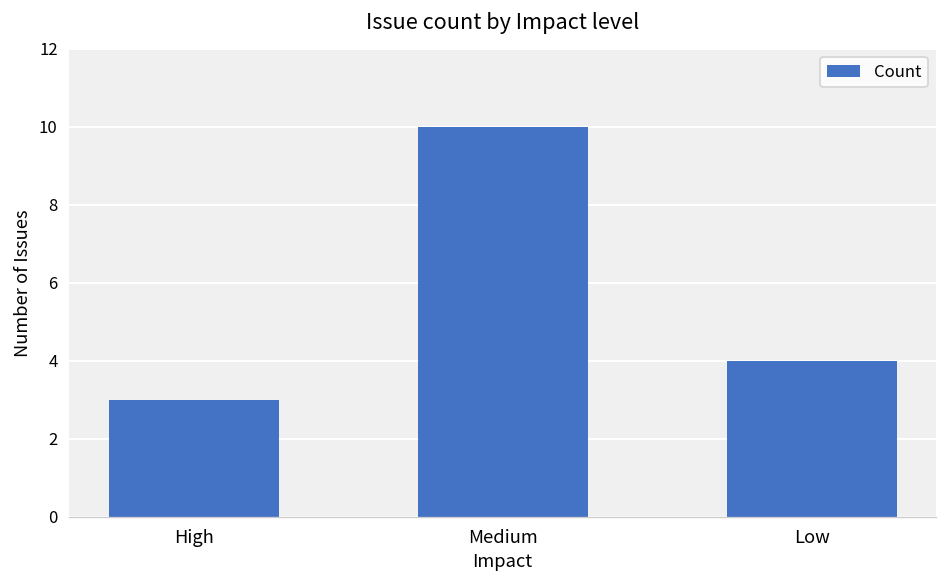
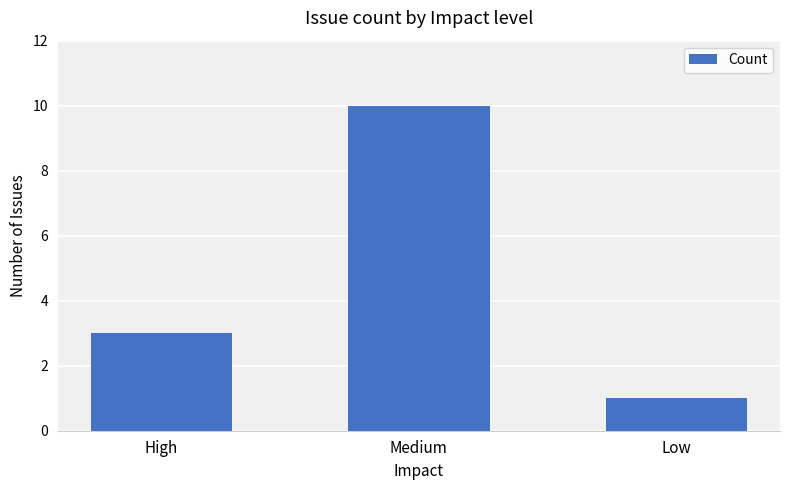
  {
    "High": 3,
    "Medium": 10,
-   "Low": 4
+   "Low": 1
  }
